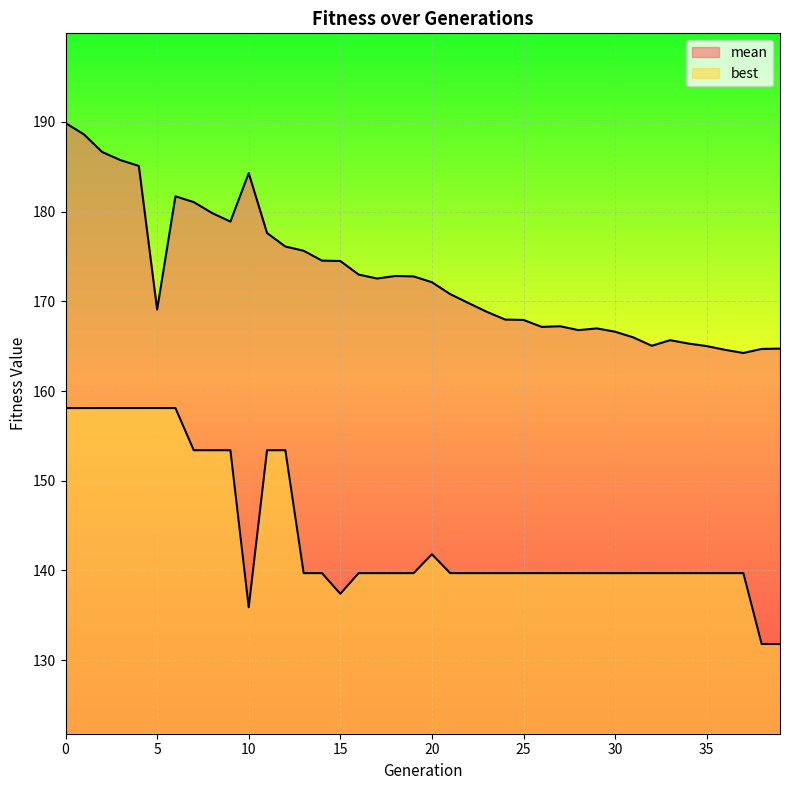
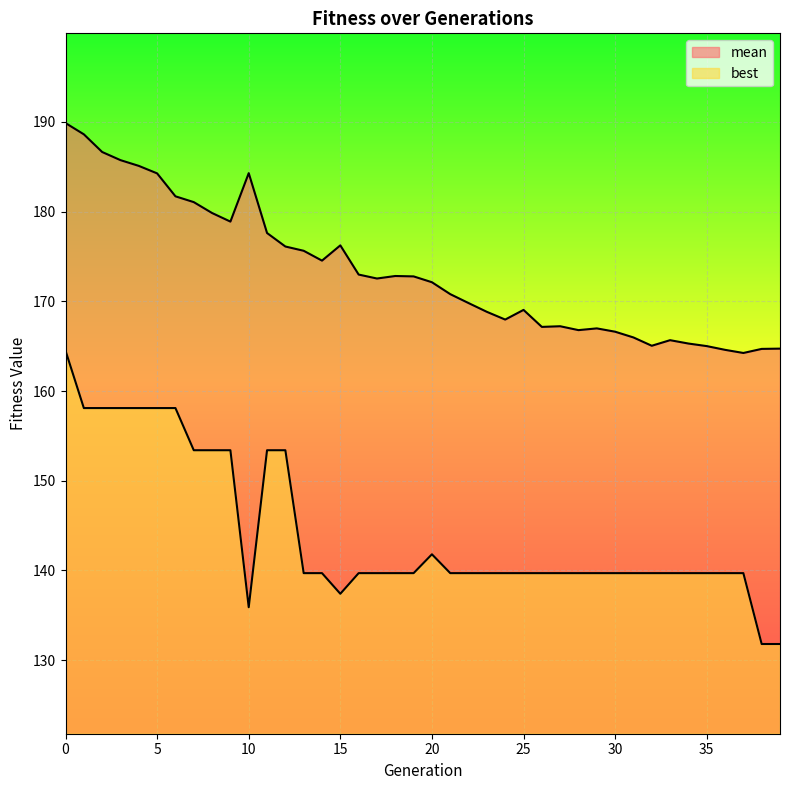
  {
    "mean": {
      "0": 190,
-     "5": 169,
+     "5": 184,
      "10": 184,
-     "15": 174,
+     "15": 176,
      "20": 172,
-     "25": 168,
+     "25": 169,
      "30": 167,
      "35": 165
    },
    "best": {
-     "0": 158,
+     "0": 165,
      "5": 158,
      "10": 136,
      "15": 137,
      "20": 142,
      "25": 140,
      "30": 140,
      "35": 140
    }
  }
